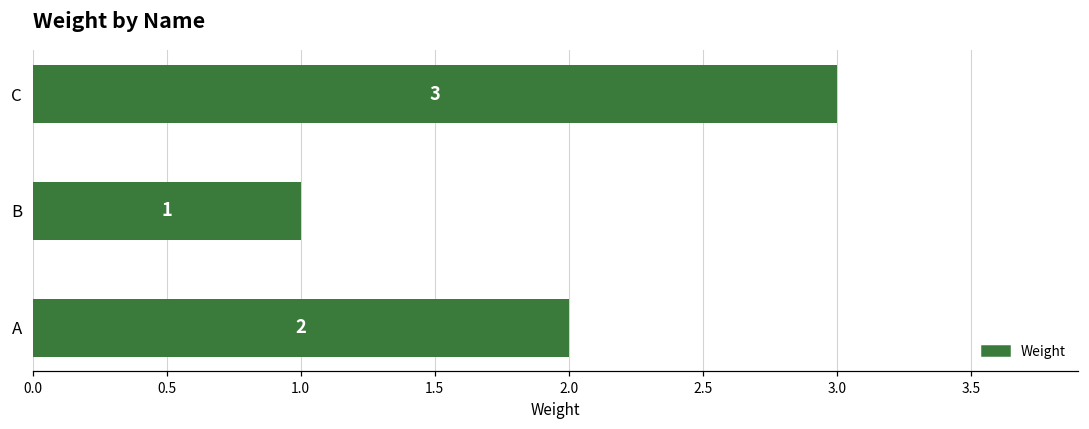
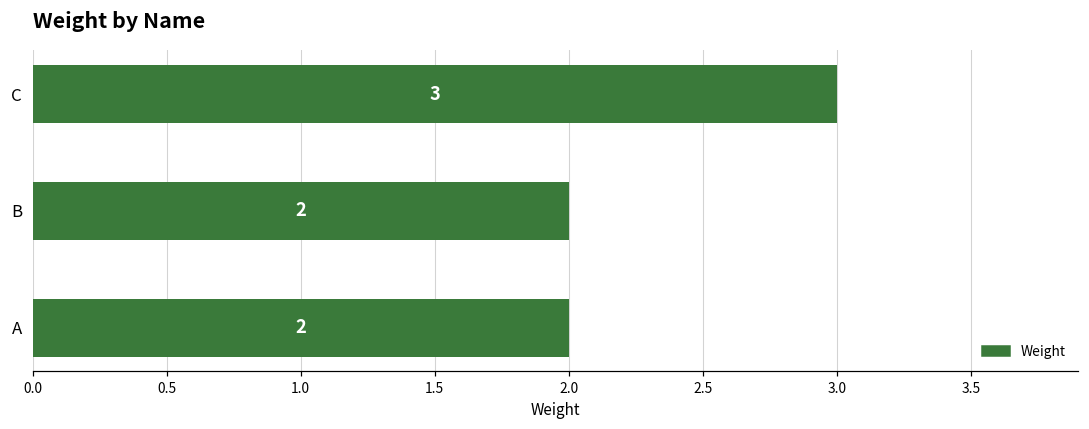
  {
    "C": 3,
-   "B": 1,
+   "B": 2,
    "A": 2
  }
